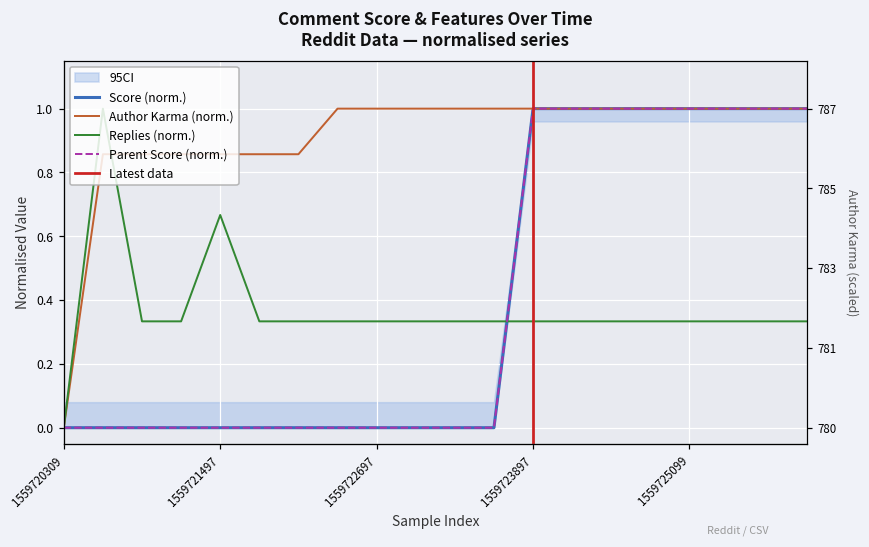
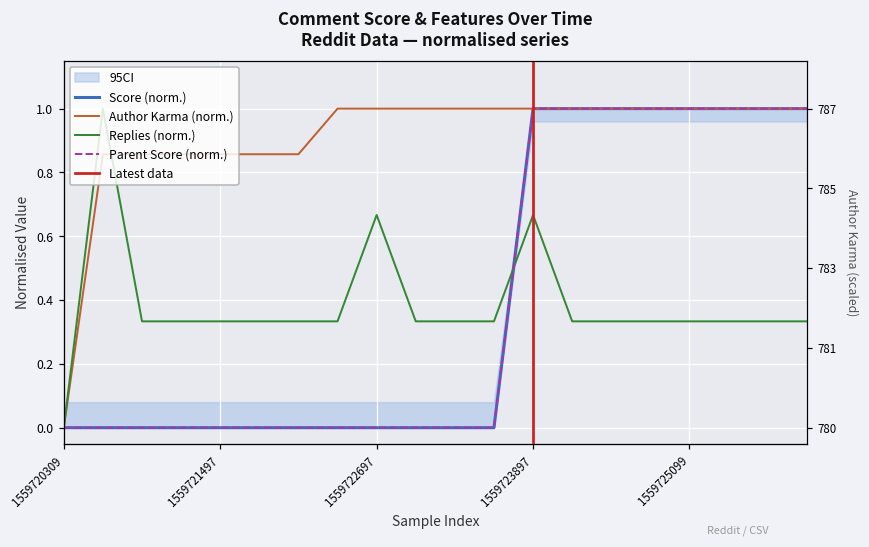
  {
    "Parent Score (norm.)": {
      "1559721497": 0.00,
      "1559722697": 0.00
    },
    "Author Karma (norm.)": {
      "1559722697": 1.00
    },
    "Replies (norm.)": {
-     "1559721497": 0.67,
-     "1559722697": 0.33,
-     "1559723897": 0.33,
+     "1559721497": 0.33,
+     "1559722697": 0.67,
+     "1559723897": 0.67,
      "1559725099": 0.33
    }
  }
